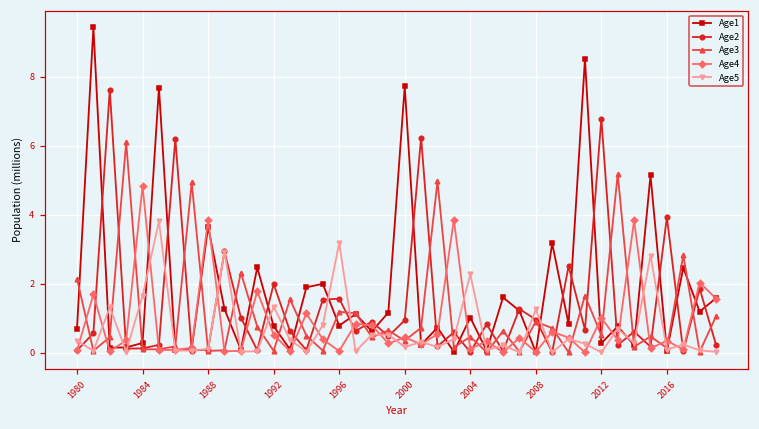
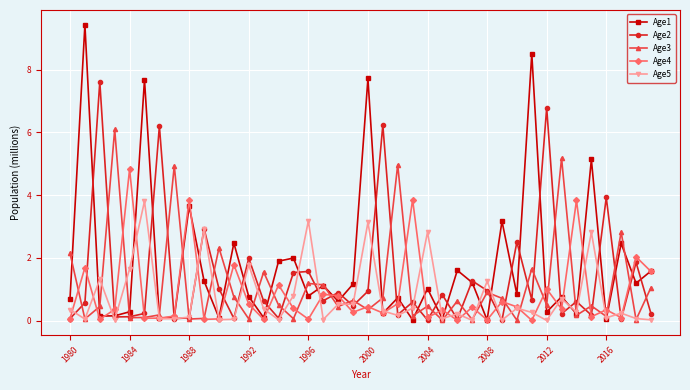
  {
    "Age5": {
      "1980": 0.4,
      "1984": 1.6,
-     "1992": 1.3,
+     "1992": 1.8,
      "1996": 3.2,
-     "2000": 0.2,
-     "2004": 2.3,
+     "2000": 3.1,
+     "2004": 2.8,
      "2008": 1.2,
      "2012": 0.0
    }
  }
